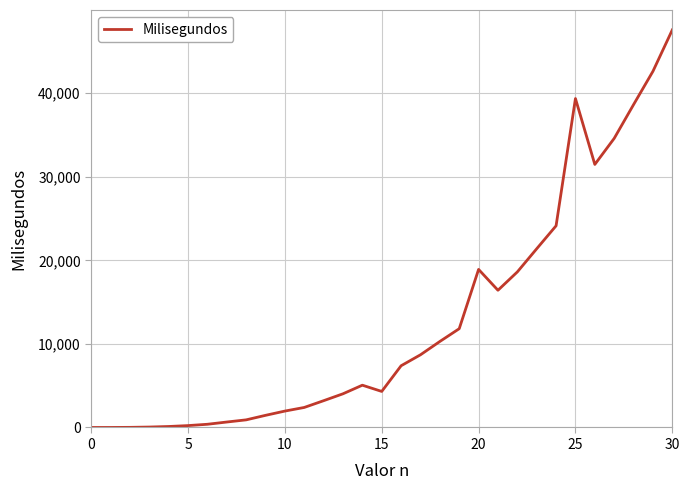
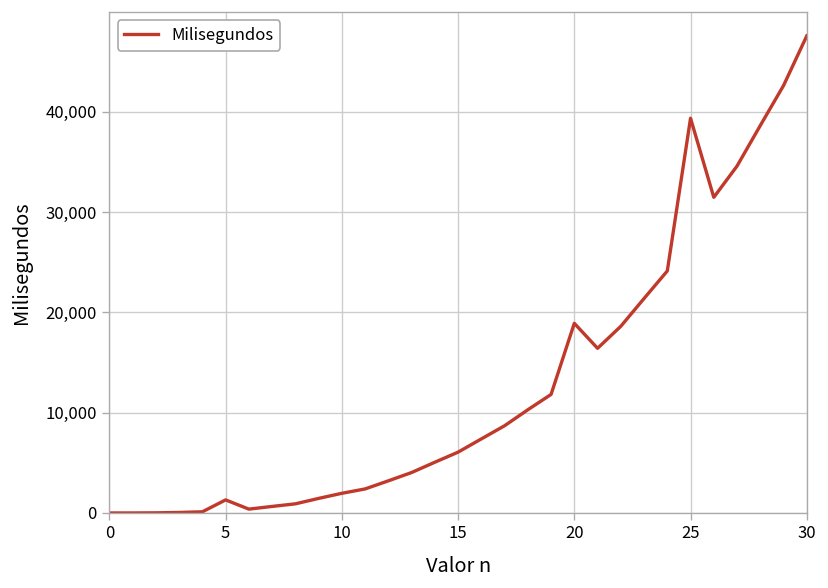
  {
    "0": "0",
-   "5": "0",
+   "5": "1,000",
    "10": "2,000",
-   "15": "4,000",
+   "15": "6,000",
    "20": "19,000",
    "25": "39,000",
    "30": "48,000"
  }
